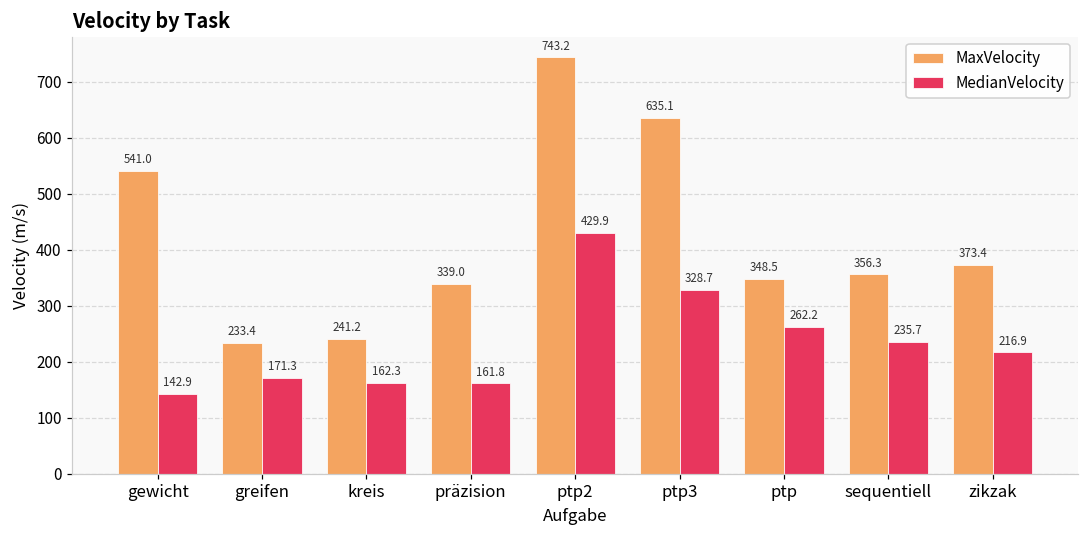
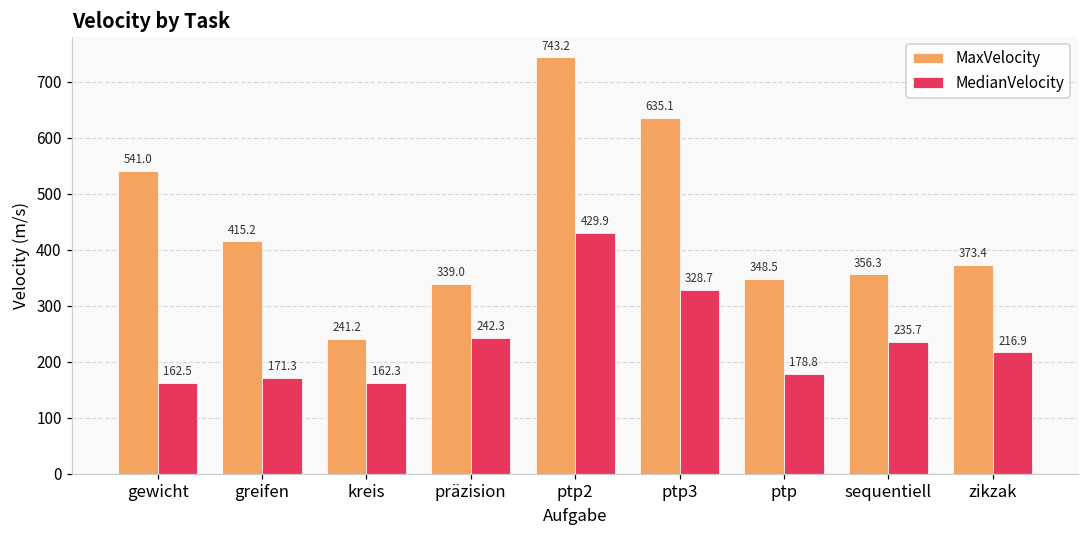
  {
    "MaxVelocity": {
      "gewicht": 541.0,
-     "greifen": 233.4,
+     "greifen": 415.2,
      "kreis": 241.2,
      "präzision": 339.0,
      "ptp2": 743.2,
      "ptp3": 635.1,
      "ptp": 348.5,
      "sequentiell": 356.3,
      "zikzak": 373.4
    },
    "MedianVelocity": {
-     "gewicht": 142.9,
+     "gewicht": 162.5,
      "greifen": 171.3,
      "kreis": 162.3,
-     "präzision": 161.8,
+     "präzision": 242.3,
      "ptp2": 429.9,
      "ptp3": 328.7,
-     "ptp": 262.2,
+     "ptp": 178.8,
      "sequentiell": 235.7,
      "zikzak": 216.9
    }
  }
